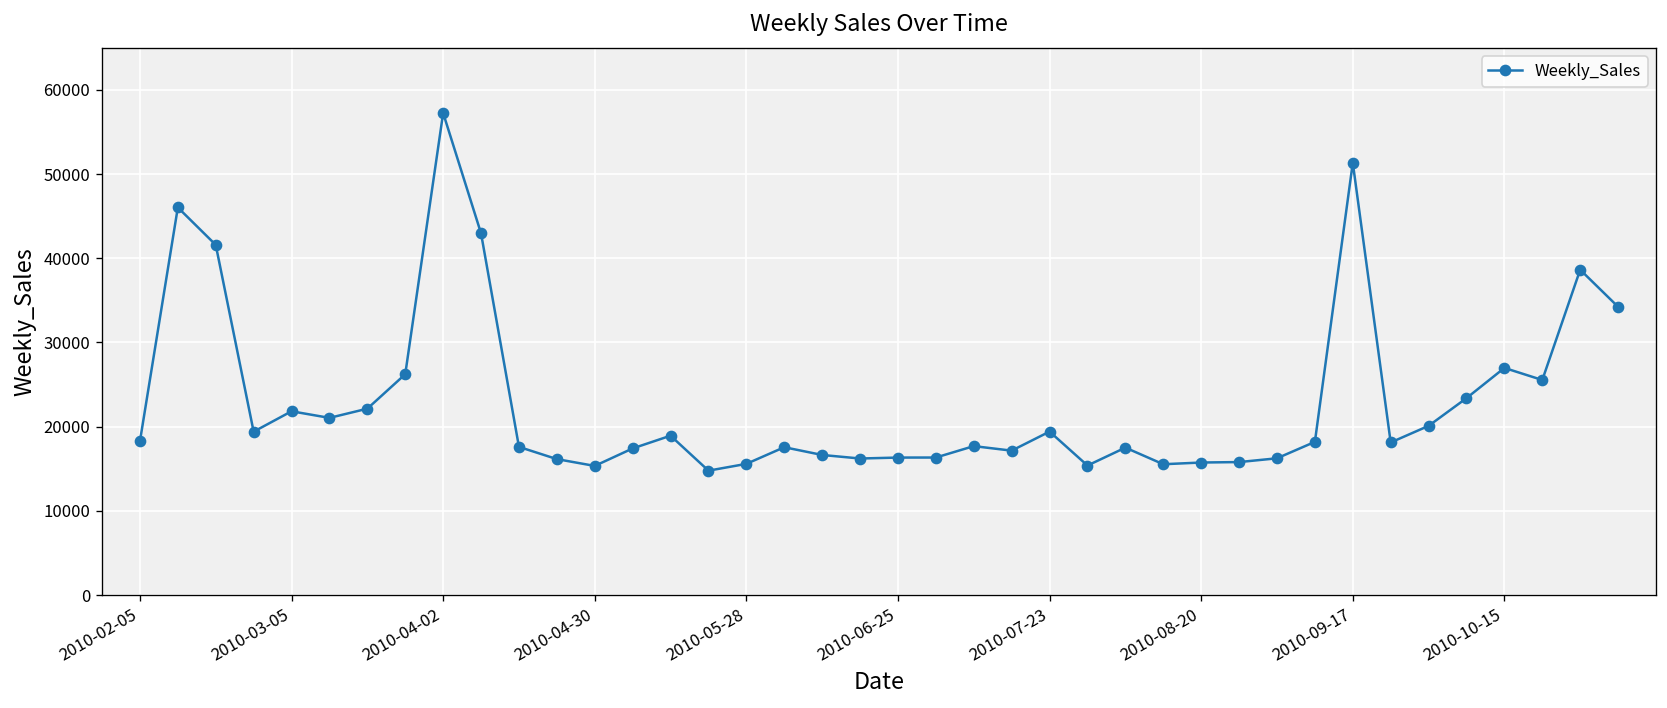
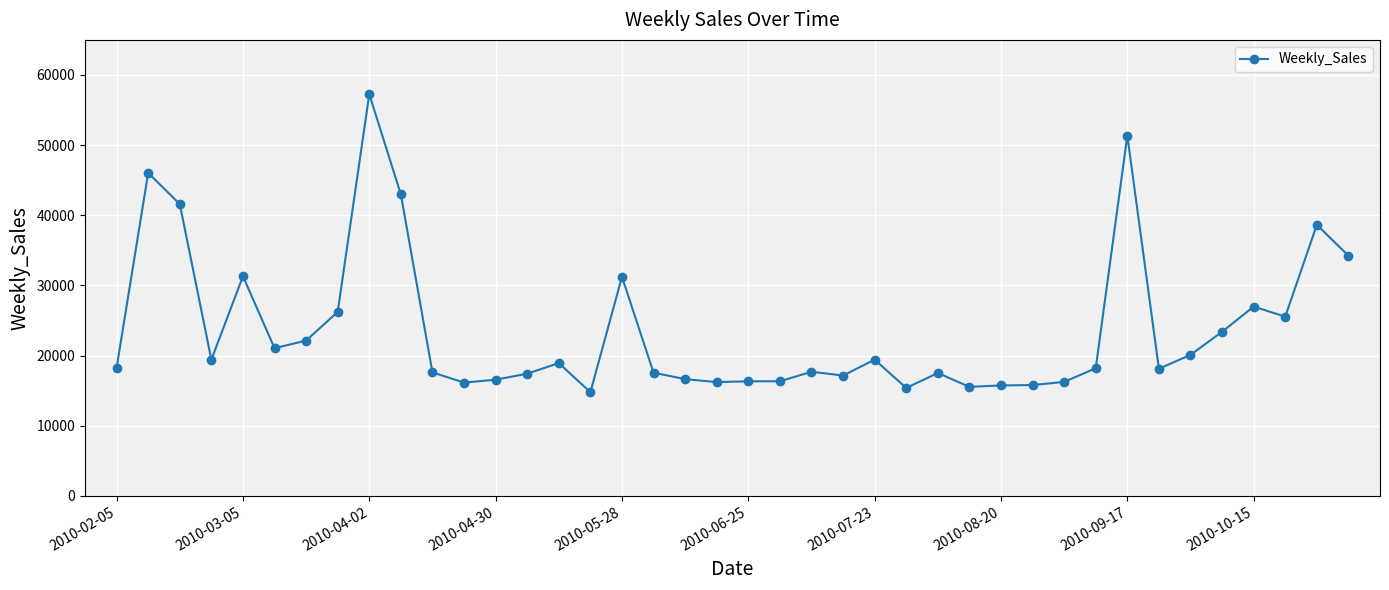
  {
    "2010-02-05": 18000,
-   "2010-03-05": 22000,
+   "2010-03-05": 31000,
    "2010-04-02": 57000,
-   "2010-04-30": 15000,
-   "2010-05-28": 16000,
+   "2010-04-30": 17000,
+   "2010-05-28": 31000,
    "2010-06-25": 16000,
    "2010-07-23": 19000,
    "2010-08-20": 16000,
    "2010-09-17": 51000,
    "2010-10-15": 27000
  }
